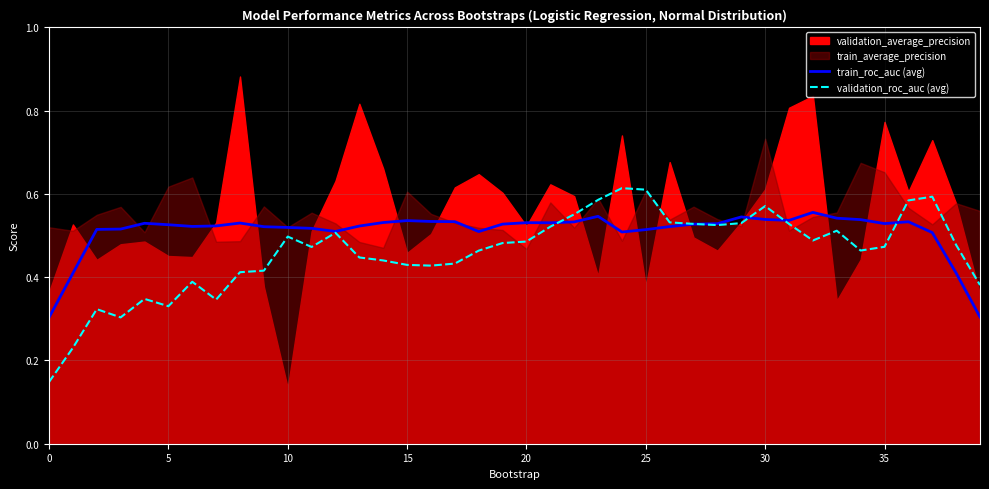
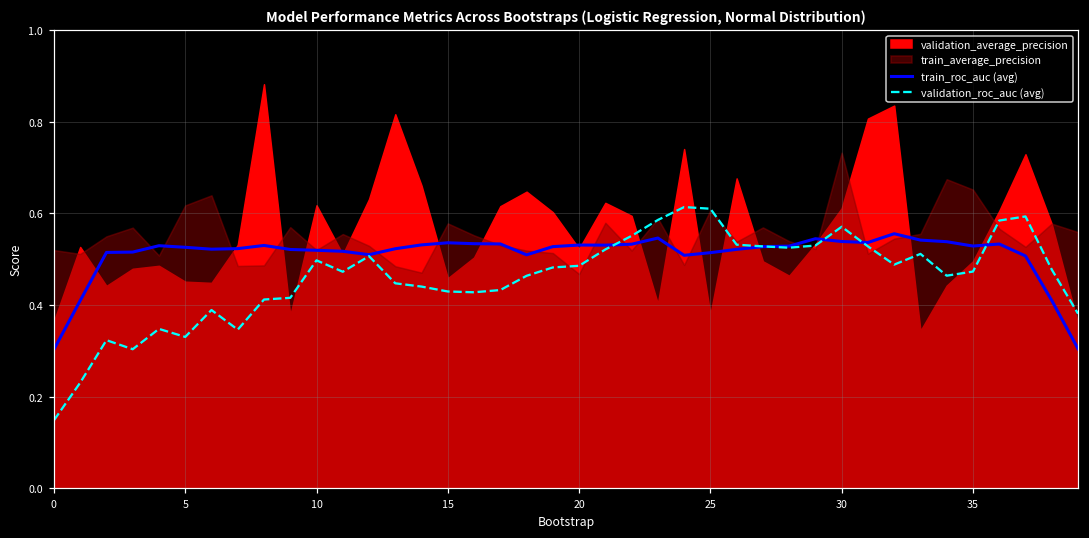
  {
    "train_roc_auc (avg)": {
      "0": 0.30,
      "5": 0.53,
      "15": 0.54,
      "20": 0.53,
      "25": 0.51,
      "30": 0.54,
      "35": 0.53
    },
    "validation_average_precision": {
      "0": 0.36,
      "5": 0.45,
-     "10": 0.13,
+     "10": 0.62,
      "15": 0.46,
      "20": 0.52,
      "25": 0.38,
      "30": 0.61,
-     "35": 0.77
+     "35": 0.50
    },
    "validation_roc_auc (avg)": {
      "0": 0.15,
      "5": 0.33,
      "10": 0.50,
      "15": 0.43,
      "20": 0.49,
      "30": 0.57,
      "35": 0.47
    },
    "train_average_precision": {
      "0": 0.52,
      "5": 0.62,
-     "15": 0.61,
+     "15": 0.58,
      "20": 0.47,
      "30": 0.73,
      "35": 0.65
    }
  }
